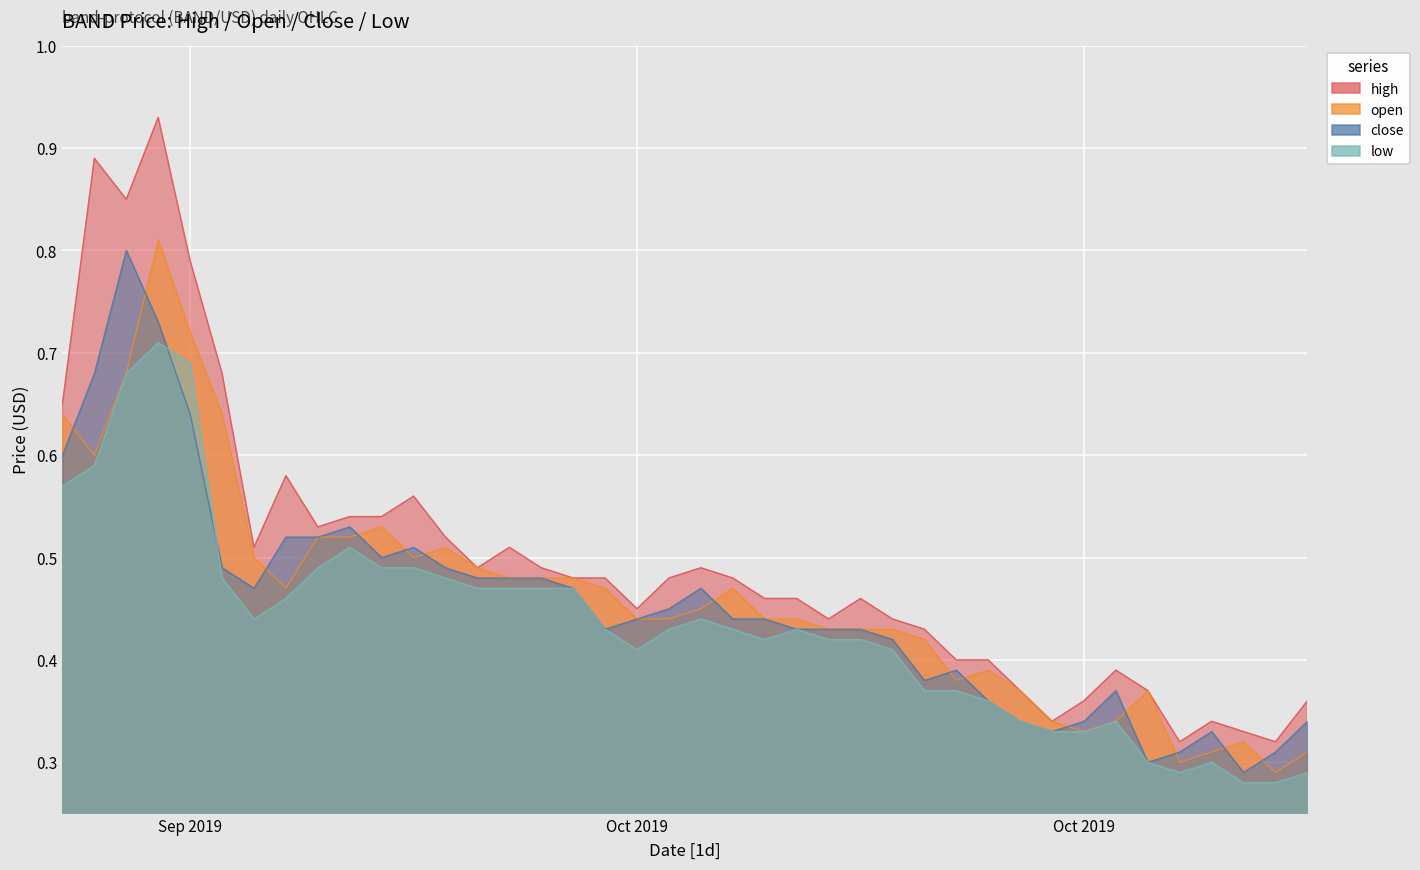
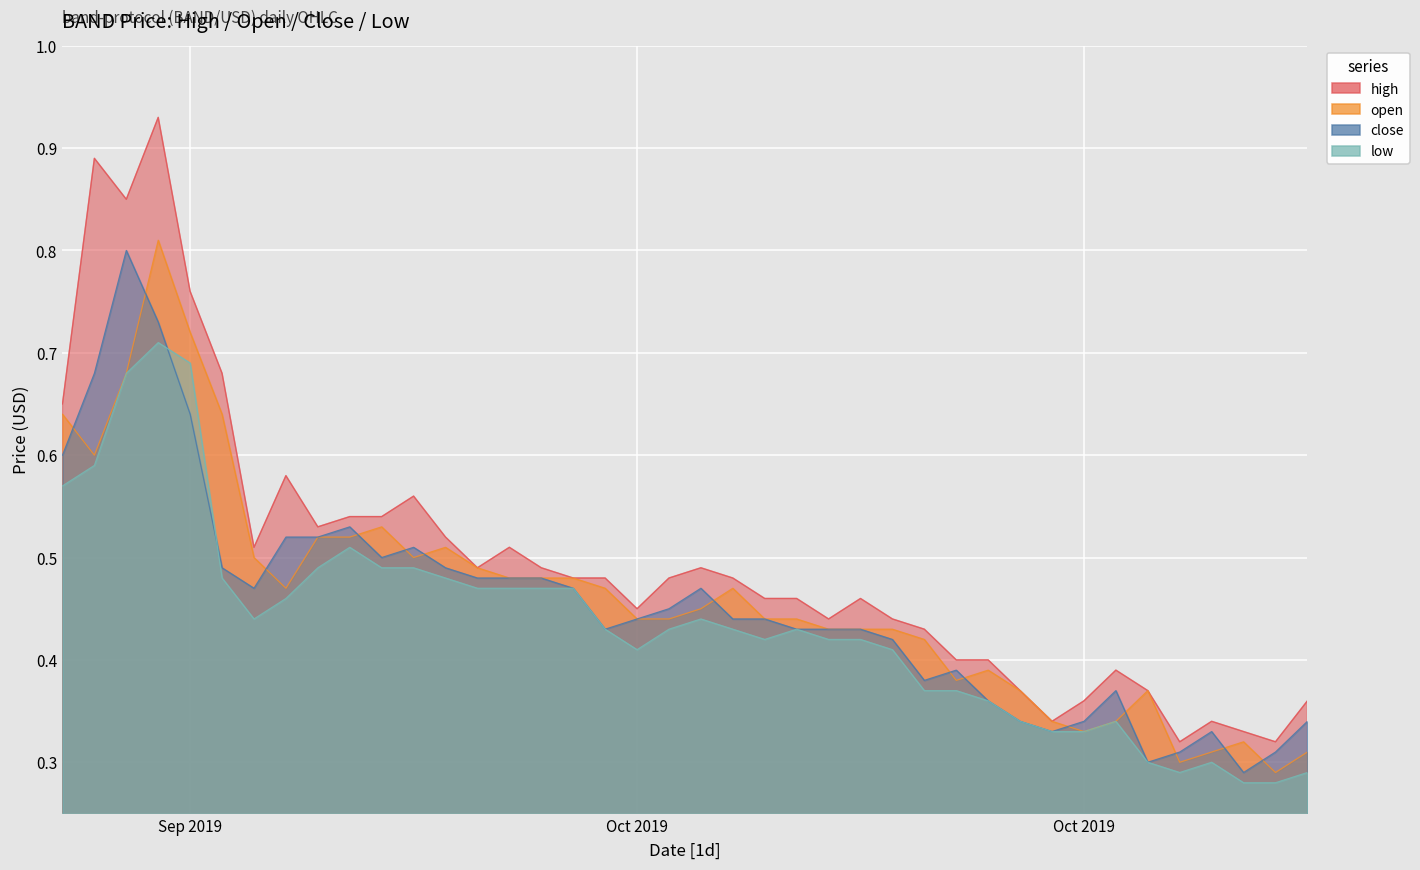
  {
    "high": {
-     "Sep 2019": 0.79
+     "Sep 2019": 0.76
    },
    "open": {
      "Sep 2019": 0.72
    },
    "close": {
      "Sep 2019": 0.64
    },
    "low": {
      "Sep 2019": 0.69
    }
  }
